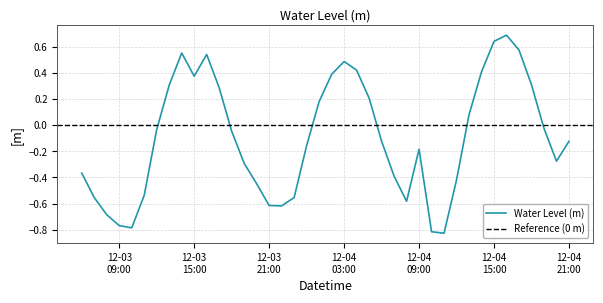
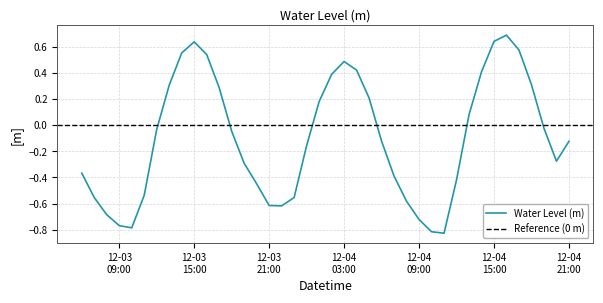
  {
    "12-03 09:00": -0.77,
-   "12-03 15:00": 0.37,
+   "12-03 15:00": 0.64,
    "12-03 21:00": -0.61,
    "12-04 03:00": 0.49,
-   "12-04 09:00": -0.18,
+   "12-04 09:00": -0.72,
    "12-04 15:00": 0.64,
    "12-04 21:00": -0.12
  }
